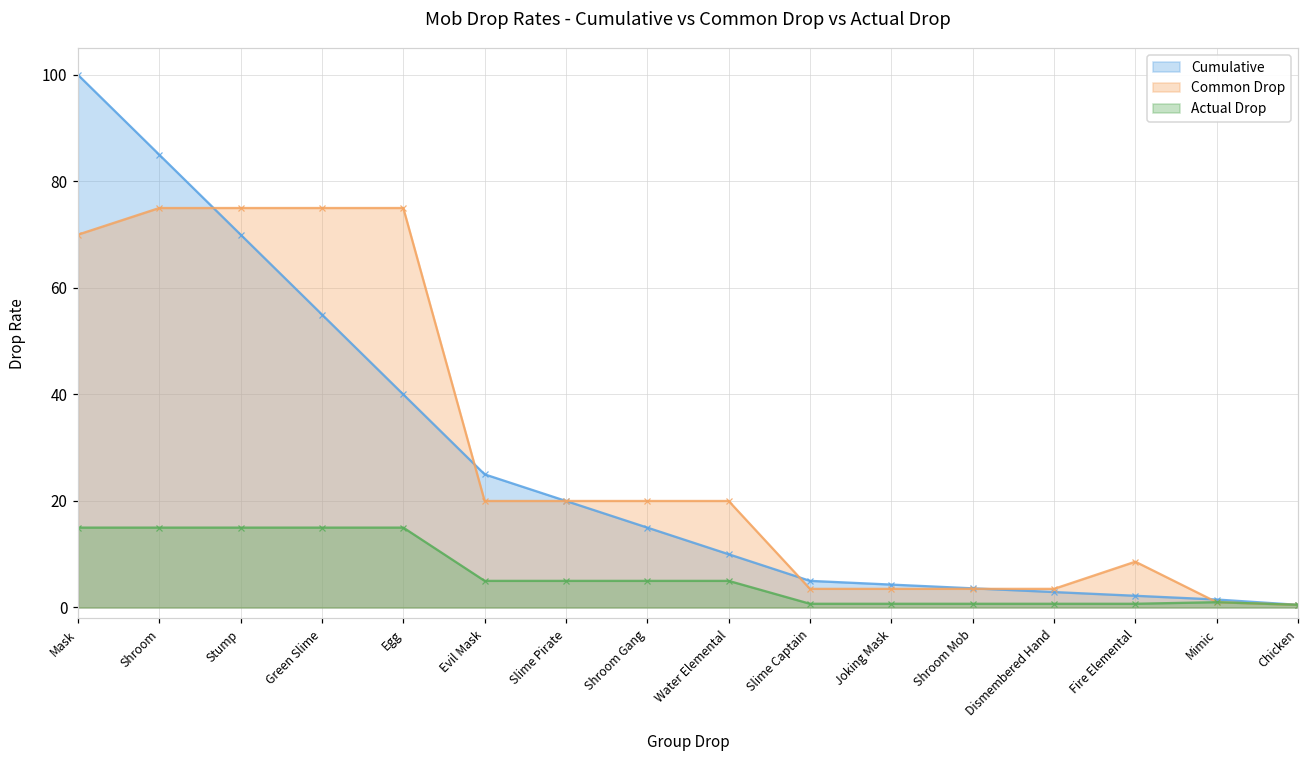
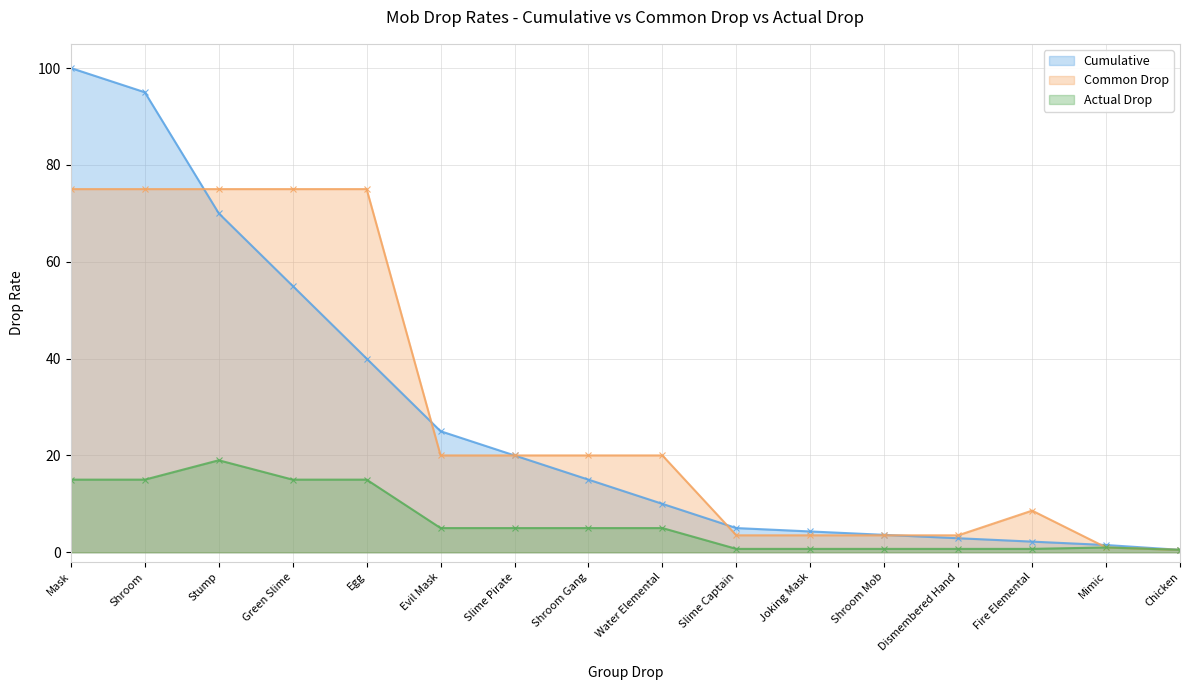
  {
    "Cumulative": {
      "Mask": 100,
-     "Shroom": 85,
+     "Shroom": 95,
      "Stump": 70,
      "Green Slime": 55,
      "Egg": 40,
      "Evil Mask": 25,
      "Shroom Gang": 15,
      "Water Elemental": 10,
      "Slime Captain": 5,
      "Joking Mask": 4,
      "Dismembered Hand": 3,
      "Fire Elemental": 2
    },
    "Common Drop": {
-     "Mask": 70,
+     "Mask": 75,
      "Shroom": 75,
      "Stump": 75,
      "Green Slime": 75,
      "Egg": 75,
      "Evil Mask": 20,
      "Shroom Gang": 20,
      "Water Elemental": 20,
      "Slime Captain": 4,
      "Joking Mask": 4,
      "Dismembered Hand": 4,
      "Fire Elemental": 9
    },
    "Actual Drop": {
      "Mask": 15,
      "Shroom": 15,
-     "Stump": 15,
+     "Stump": 19,
      "Green Slime": 15,
      "Egg": 15,
      "Evil Mask": 5,
      "Slime Pirate": 5,
      "Shroom Gang": 5,
      "Water Elemental": 5,
      "Slime Captain": 1,
      "Joking Mask": 1,
      "Shroom Mob": 1,
      "Dismembered Hand": 1,
      "Fire Elemental": 1
    }
  }
